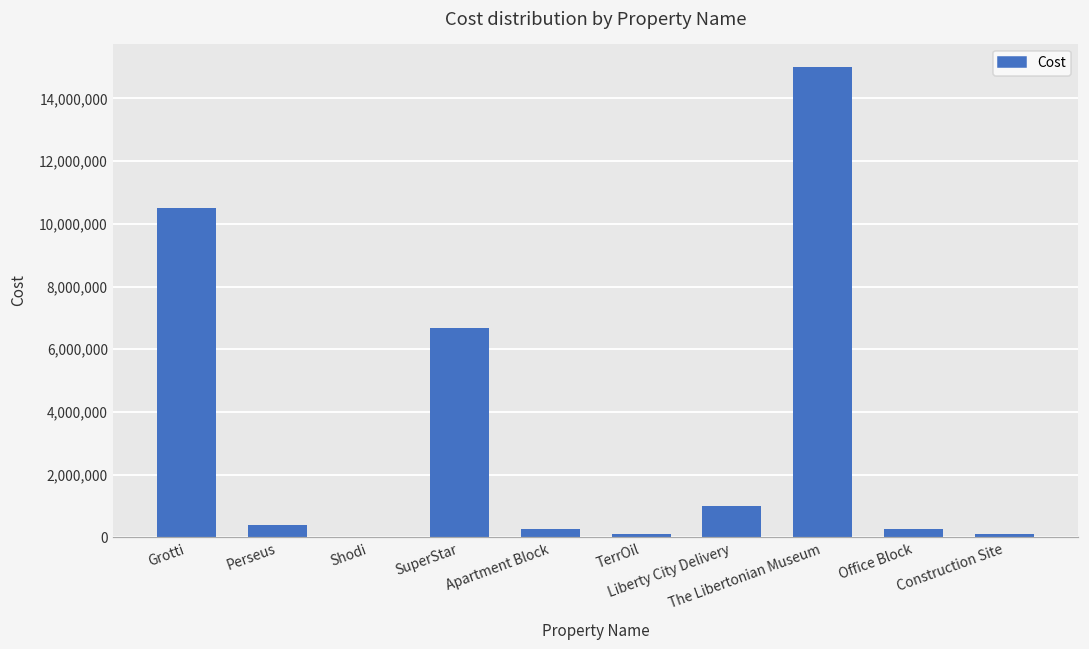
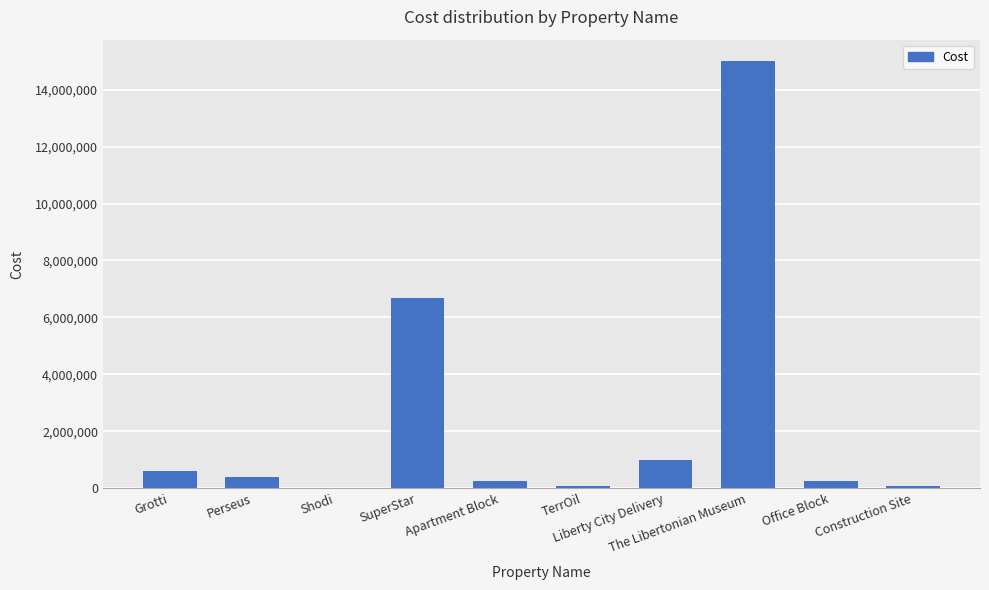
  {
-   "Grotti": "10,500,000",
+   "Grotti": "600,000",
    "Perseus": "400,000",
    "SuperStar": "6,700,000",
    "Apartment Block": "300,000",
    "TerrOil": "100,000",
    "Liberty City Delivery": "1,000,000",
    "The Libertonian Museum": "15,000,000",
    "Office Block": "300,000",
    "Construction Site": "100,000"
  }
